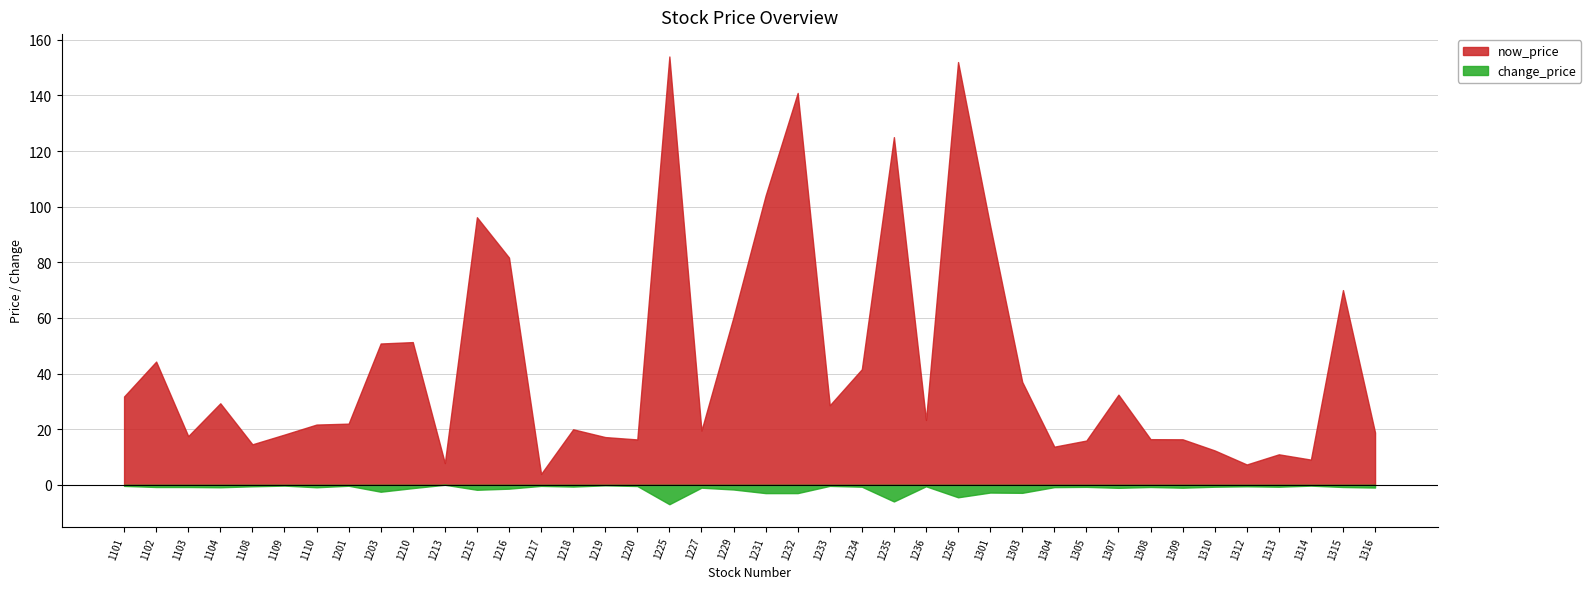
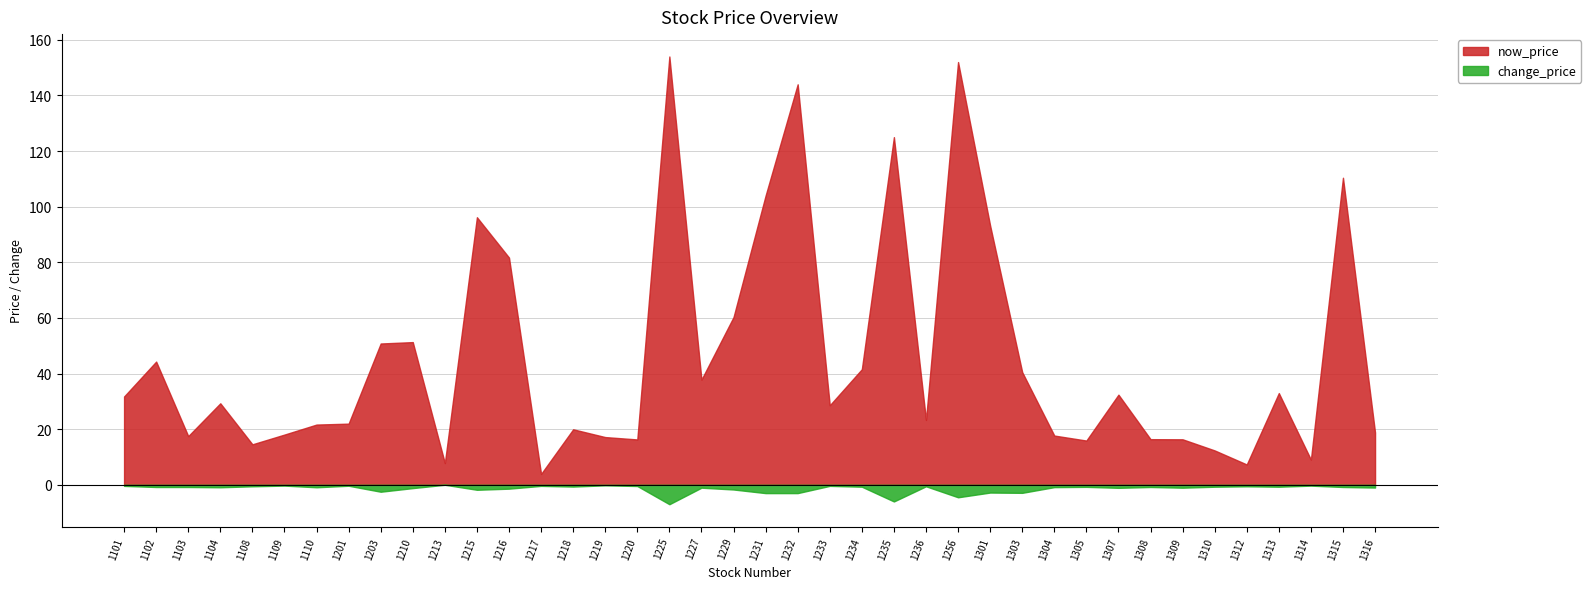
  {
    "now_price": {
      "1101": 32,
      "1102": 44,
      "1103": 18,
      "1104": 29,
      "1108": 15,
      "1109": 18,
      "1110": 22,
      "1201": 22,
      "1203": 51,
      "1210": 51,
      "1213": 8,
      "1215": 96,
      "1216": 82,
      "1217": 4,
      "1218": 20,
      "1219": 17,
      "1220": 16,
      "1225": 154,
-     "1227": 20,
+     "1227": 38,
      "1229": 60,
      "1231": 104,
-     "1232": 141,
+     "1232": 144,
      "1233": 29,
      "1234": 42,
      "1235": 125,
      "1236": 23,
      "1256": 152,
      "1301": 93,
-     "1303": 37,
-     "1304": 14,
+     "1303": 41,
+     "1304": 18,
      "1305": 16,
      "1307": 32,
      "1308": 16,
      "1309": 16,
      "1310": 12,
      "1312": 7,
-     "1313": 11,
+     "1313": 33,
      "1314": 9,
-     "1315": 70,
+     "1315": 110,
      "1316": 19
    }
  }
